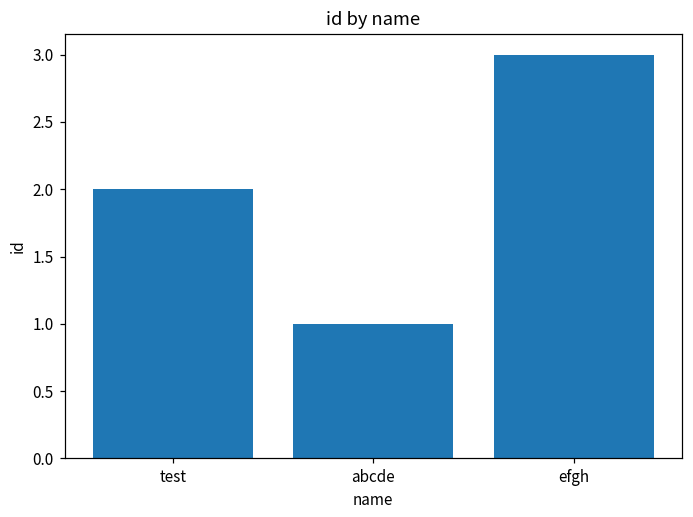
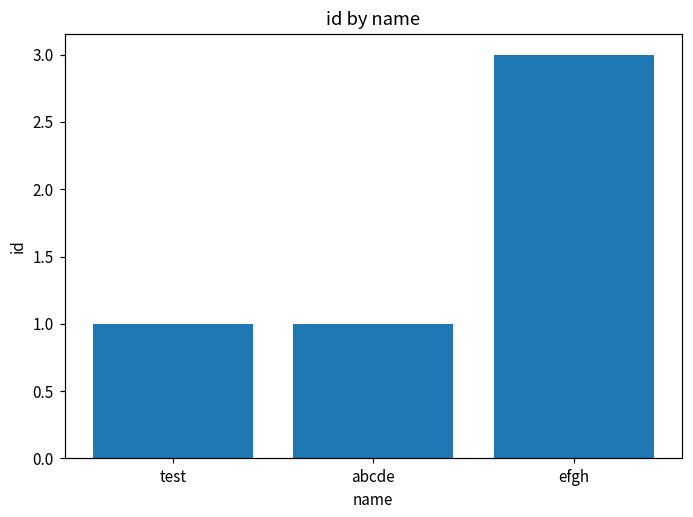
  {
-   "test": 2,
+   "test": 1,
    "abcde": 1,
    "efgh": 3
  }
